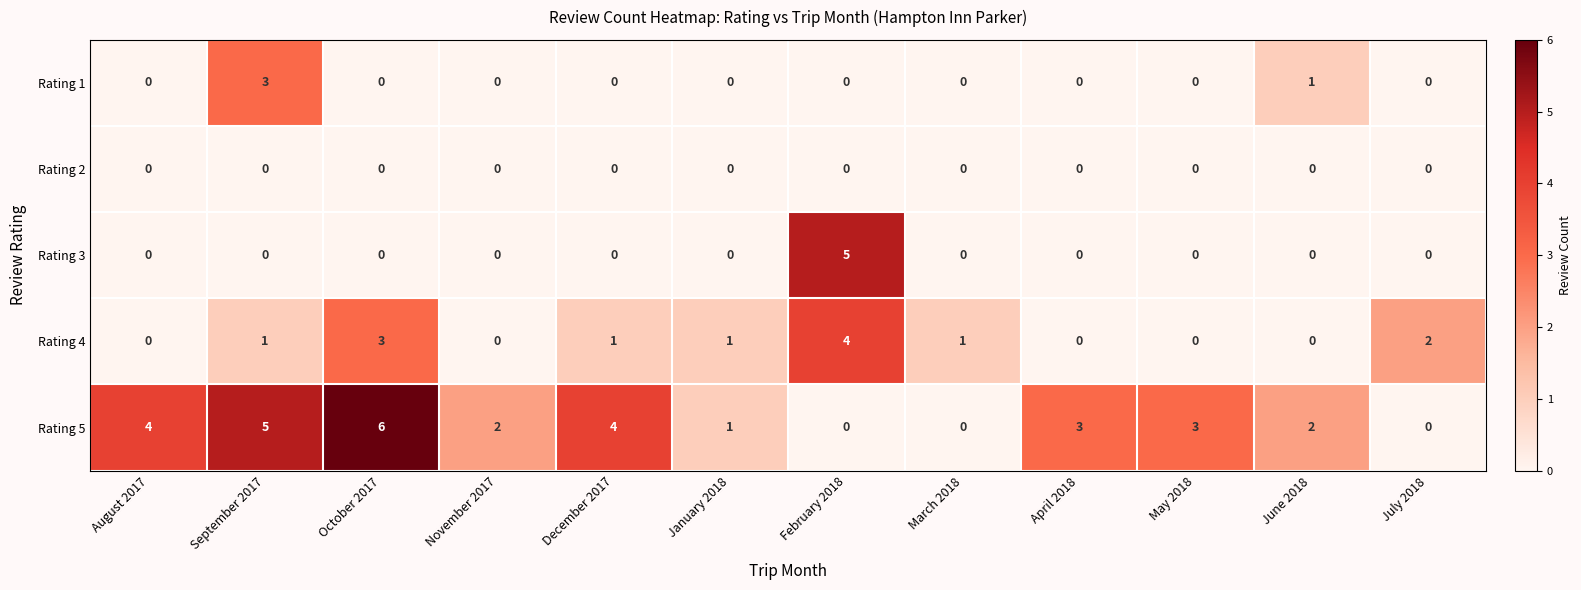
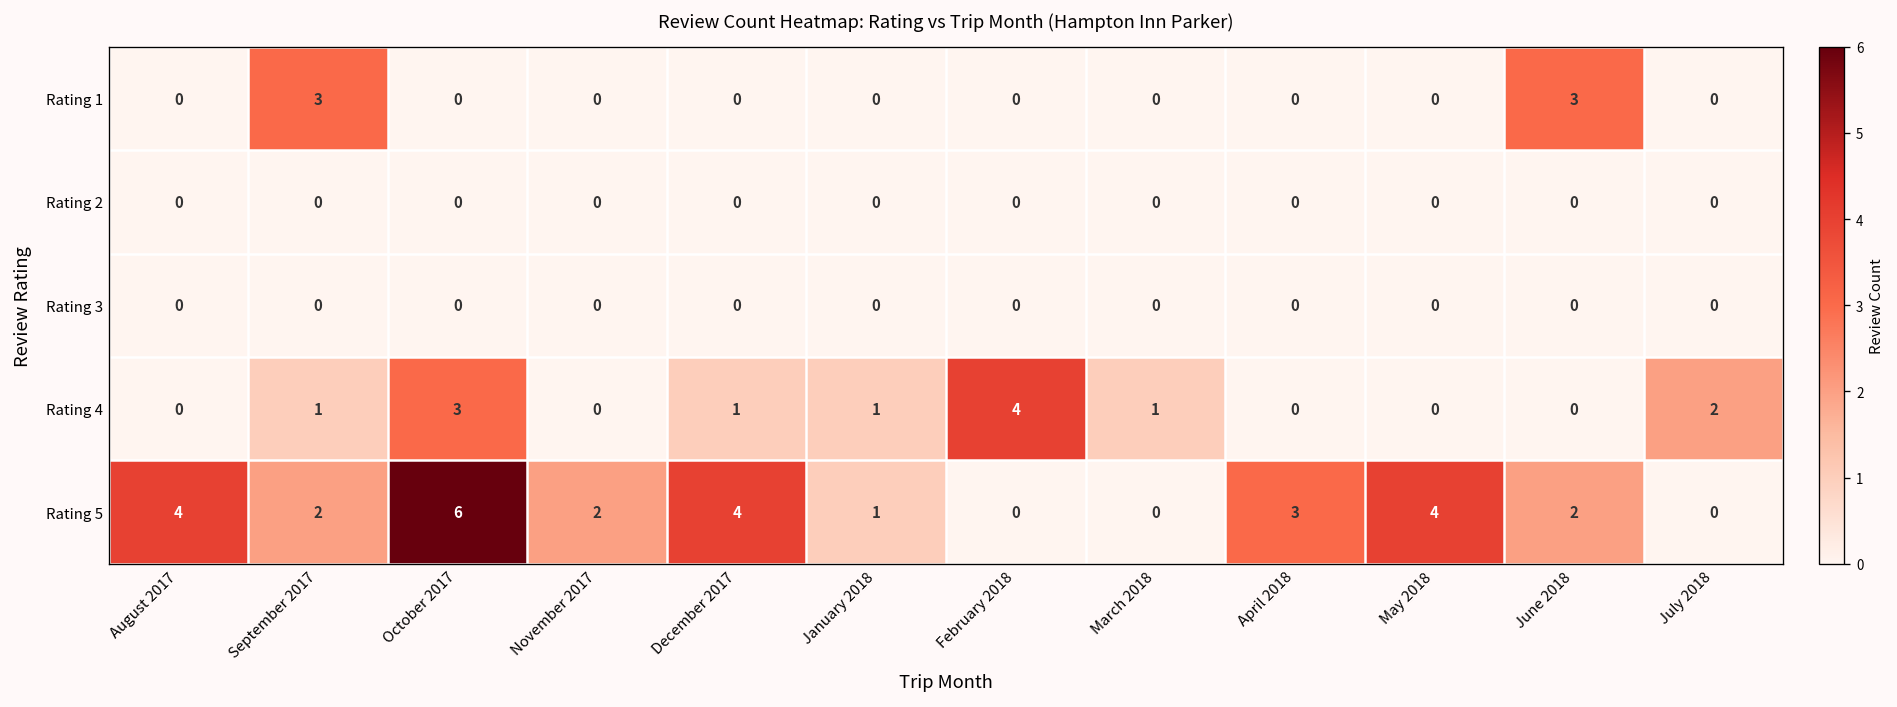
  {
    "Rating 1": {
      "August 2017": 0,
      "September 2017": 3,
      "October 2017": 0,
      "November 2017": 0,
      "December 2017": 0,
      "January 2018": 0,
      "February 2018": 0,
      "March 2018": 0,
      "April 2018": 0,
      "May 2018": 0,
-     "June 2018": 1,
+     "June 2018": 3,
      "July 2018": 0
    },
    "Rating 2": {
      "August 2017": 0,
      "September 2017": 0,
      "October 2017": 0,
      "November 2017": 0,
      "December 2017": 0,
      "January 2018": 0,
      "February 2018": 0,
      "March 2018": 0,
      "April 2018": 0,
      "May 2018": 0,
      "June 2018": 0,
      "July 2018": 0
    },
    "Rating 3": {
      "August 2017": 0,
      "September 2017": 0,
      "October 2017": 0,
      "November 2017": 0,
      "December 2017": 0,
      "January 2018": 0,
-     "February 2018": 5,
+     "February 2018": 0,
      "March 2018": 0,
      "April 2018": 0,
      "May 2018": 0,
      "June 2018": 0,
      "July 2018": 0
    },
    "Rating 4": {
      "August 2017": 0,
      "September 2017": 1,
      "October 2017": 3,
      "November 2017": 0,
      "December 2017": 1,
      "January 2018": 1,
      "February 2018": 4,
      "March 2018": 1,
      "April 2018": 0,
      "May 2018": 0,
      "June 2018": 0,
      "July 2018": 2
    },
    "Rating 5": {
      "August 2017": 4,
-     "September 2017": 5,
+     "September 2017": 2,
      "October 2017": 6,
      "November 2017": 2,
      "December 2017": 4,
      "January 2018": 1,
      "February 2018": 0,
      "March 2018": 0,
      "April 2018": 3,
-     "May 2018": 3,
+     "May 2018": 4,
      "June 2018": 2,
      "July 2018": 0
    }
  }
